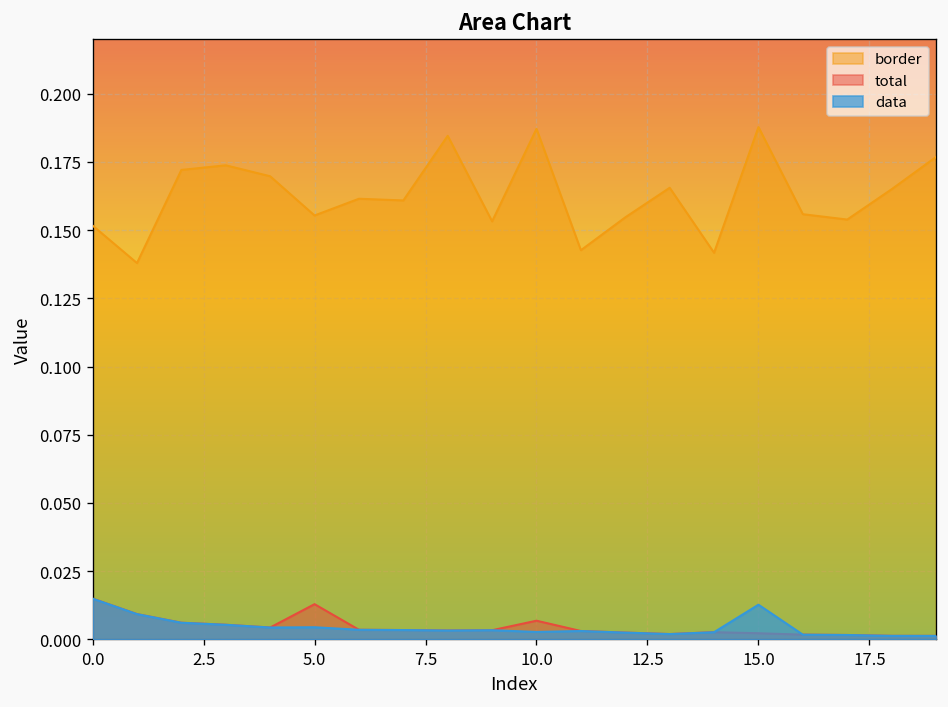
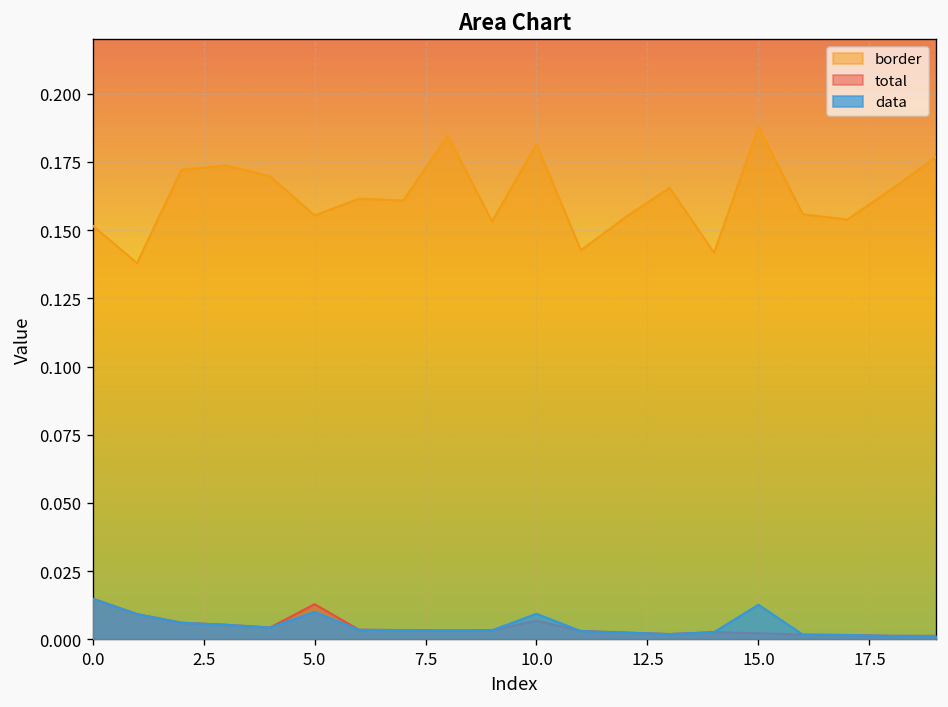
  {
    "border": {
      "0.0": 0.152,
      "5.0": 0.155,
-     "10.0": 0.187,
+     "10.0": 0.181,
      "15.0": 0.188
    },
    "total": {
      "5.0": 0.013,
      "10.0": 0.007,
      "15.0": 0.002
    },
    "data": {
-     "5.0": 0.004,
-     "10.0": 0.003,
+     "5.0": 0.010,
+     "10.0": 0.009,
      "15.0": 0.013
    }
  }
